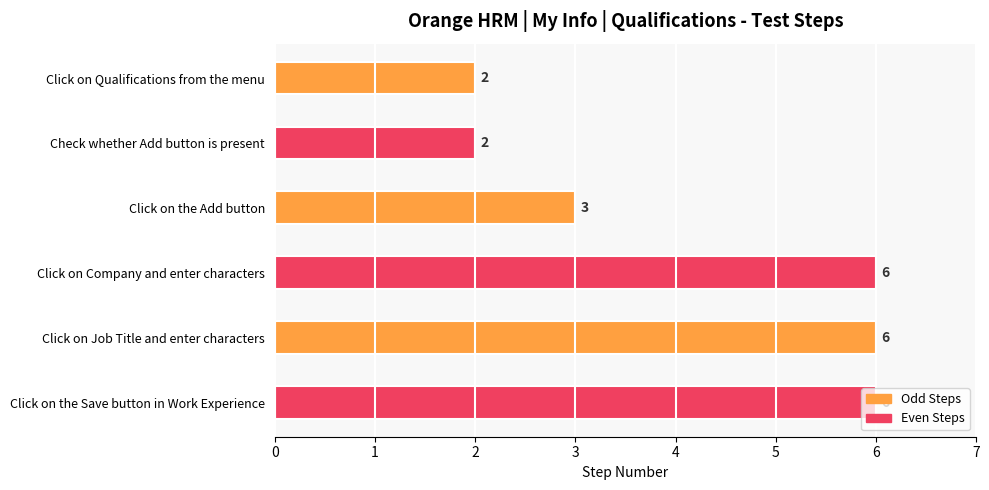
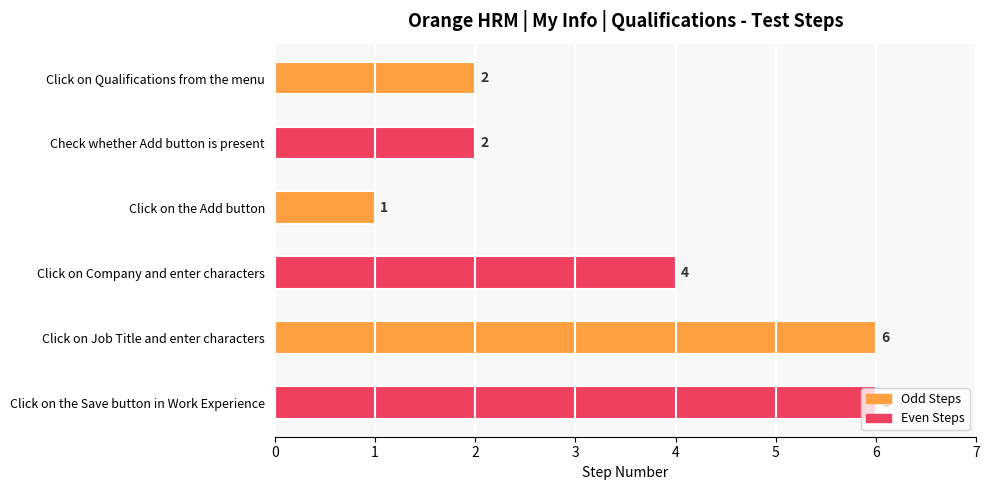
  {
    "Click on Qualifications from the menu": 2,
    "Check whether Add button is present": 2,
-   "Click on the Add button": 3,
-   "Click on Company and enter characters": 6,
+   "Click on the Add button": 1,
+   "Click on Company and enter characters": 4,
    "Click on Job Title and enter characters": 6
  }
